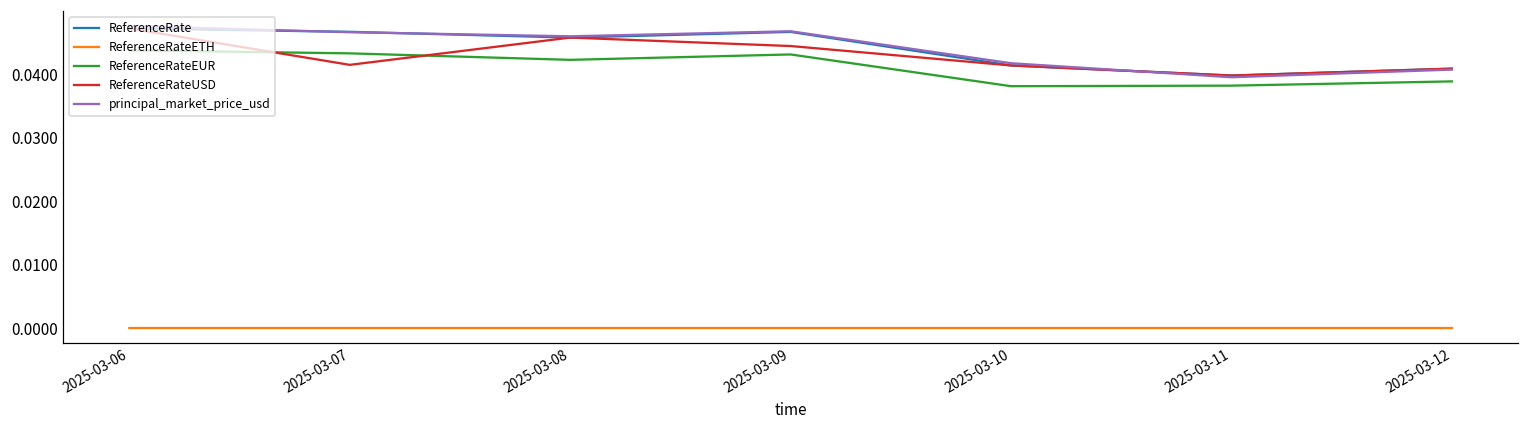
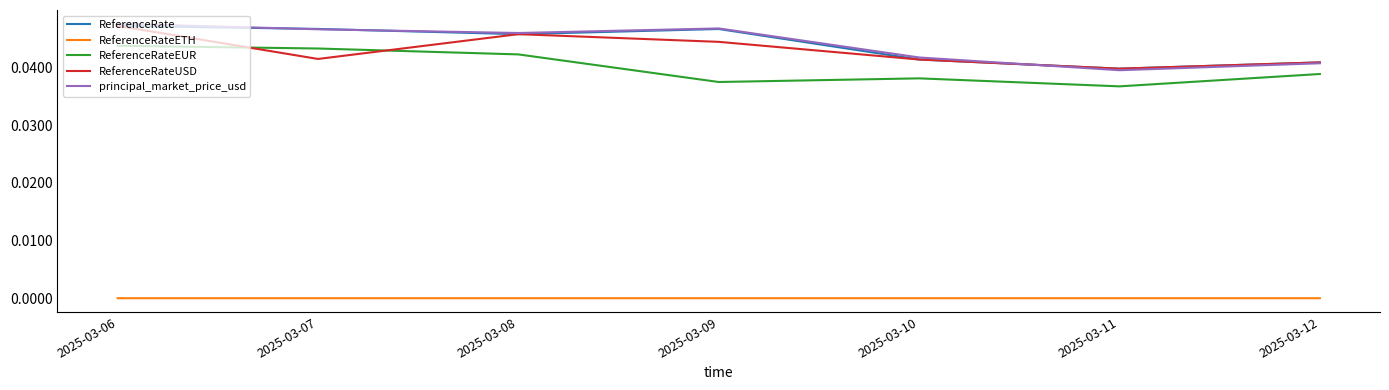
  {
    "ReferenceRateETH": {
      "2025-03-06": 0.000,
      "2025-03-07": 0.000,
      "2025-03-08": 0.000,
      "2025-03-09": 0.000,
      "2025-03-10": 0.000,
      "2025-03-11": 0.000,
      "2025-03-12": 0.000
    },
    "ReferenceRateEUR": {
      "2025-03-07": 0.043,
      "2025-03-08": 0.042,
-     "2025-03-09": 0.043,
+     "2025-03-09": 0.037,
      "2025-03-10": 0.038,
-     "2025-03-11": 0.038,
+     "2025-03-11": 0.037,
      "2025-03-12": 0.039
    },
    "ReferenceRateUSD": {
      "2025-03-07": 0.041,
      "2025-03-09": 0.044
    }
  }
